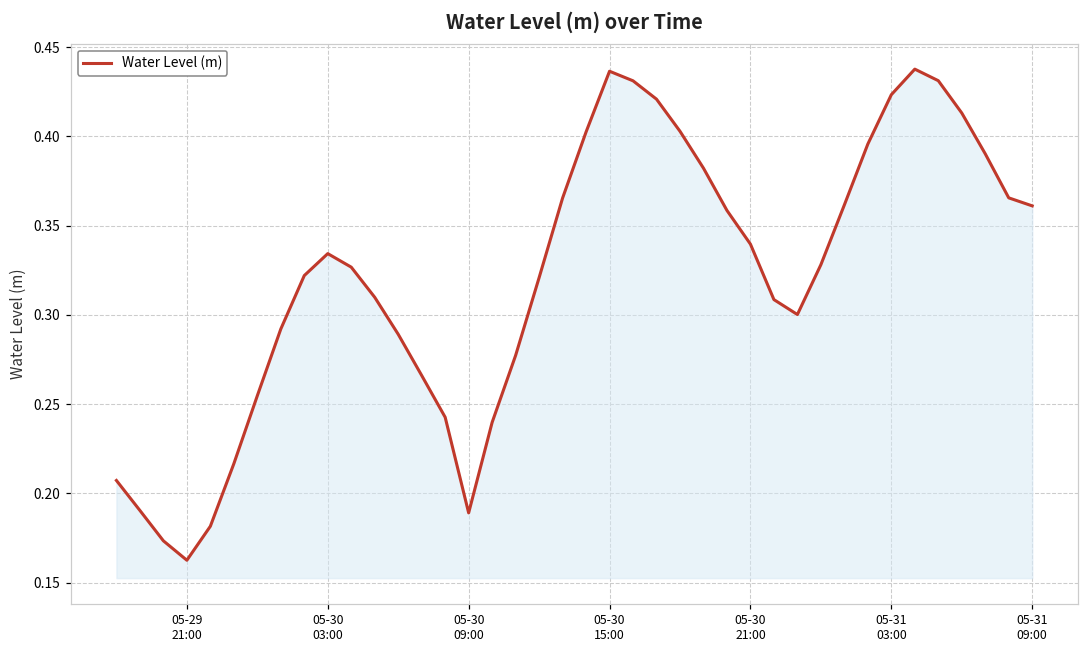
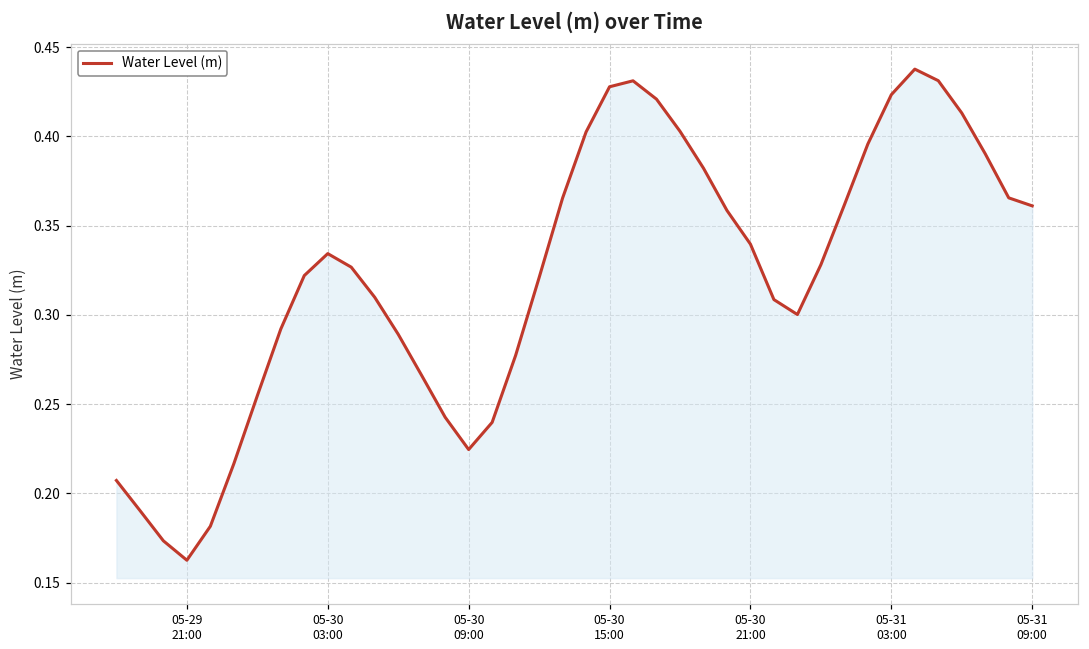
  {
    "05-29 21:00": 0.163,
    "05-30 03:00": 0.334,
-   "05-30 09:00": 0.189,
-   "05-30 15:00": 0.436,
+   "05-30 09:00": 0.225,
+   "05-30 15:00": 0.428,
    "05-30 21:00": 0.340,
    "05-31 03:00": 0.423,
    "05-31 09:00": 0.361
  }
